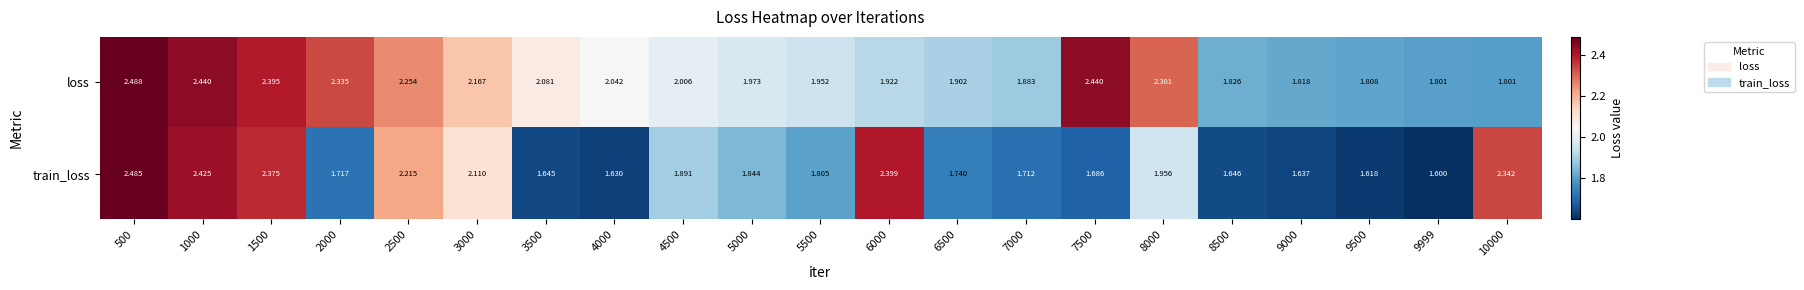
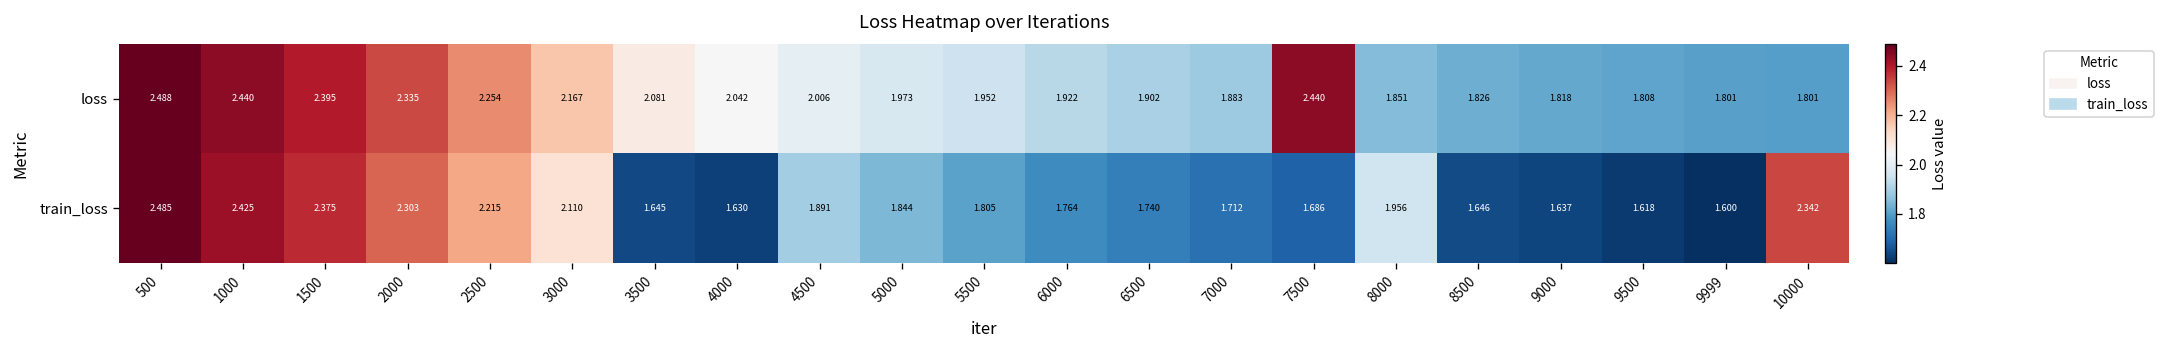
  {
    "loss": {
      "500": 2.488,
      "1000": 2.440,
      "1500": 2.395,
      "2000": 2.335,
      "2500": 2.254,
      "3000": 2.167,
      "3500": 2.081,
      "4000": 2.042,
      "4500": 2.006,
      "5000": 1.973,
      "5500": 1.952,
      "6000": 1.922,
      "6500": 1.902,
      "7000": 1.883,
      "7500": 2.440,
-     "8000": 2.301,
+     "8000": 1.851,
      "8500": 1.826,
      "9000": 1.818,
      "9500": 1.808,
      "9999": 1.801,
      "10000": 1.801
    },
    "train_loss": {
      "500": 2.485,
      "1000": 2.425,
      "1500": 2.375,
-     "2000": 1.717,
+     "2000": 2.303,
      "2500": 2.215,
      "3000": 2.110,
      "3500": 1.645,
      "4000": 1.630,
      "4500": 1.891,
      "5000": 1.844,
      "5500": 1.805,
-     "6000": 2.399,
+     "6000": 1.764,
      "6500": 1.740,
      "7000": 1.712,
      "7500": 1.686,
      "8000": 1.956,
      "8500": 1.646,
      "9000": 1.637,
      "9500": 1.618,
      "9999": 1.600,
      "10000": 2.342
    }
  }
